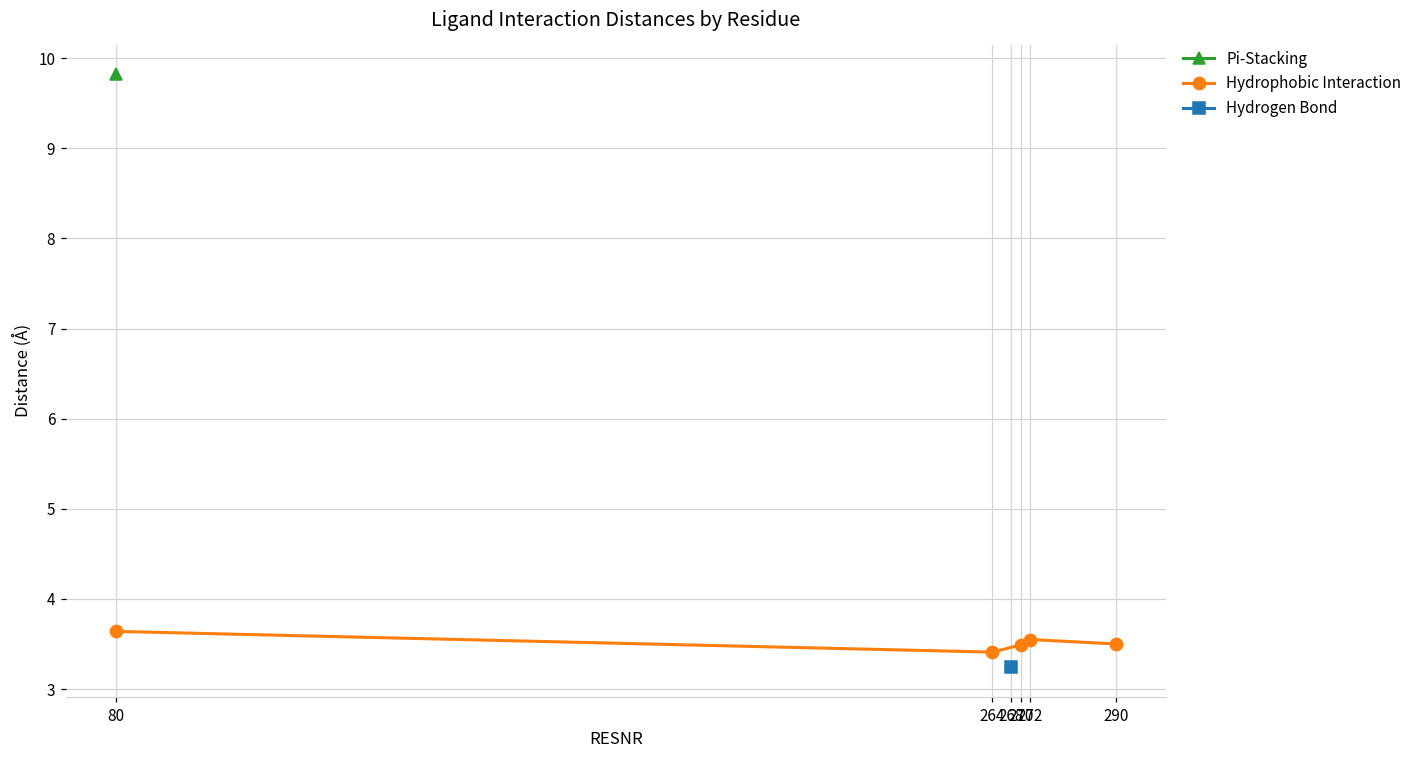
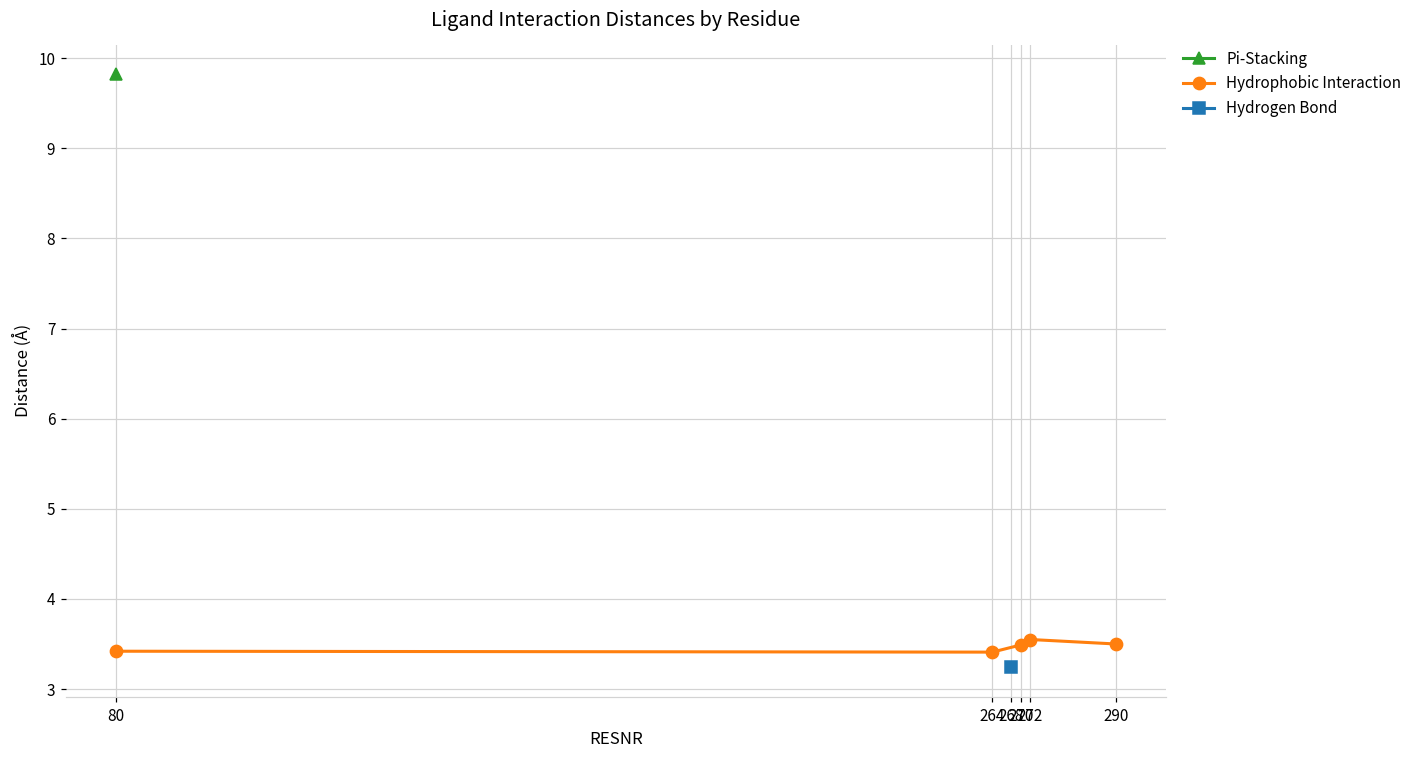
  {
    "Pi-Stacking": {
      "80": 9.8
    },
    "Hydrophobic Interaction": {
-     "80": 3.6,
+     "80": 3.4,
      "290": 3.5
    }
  }
